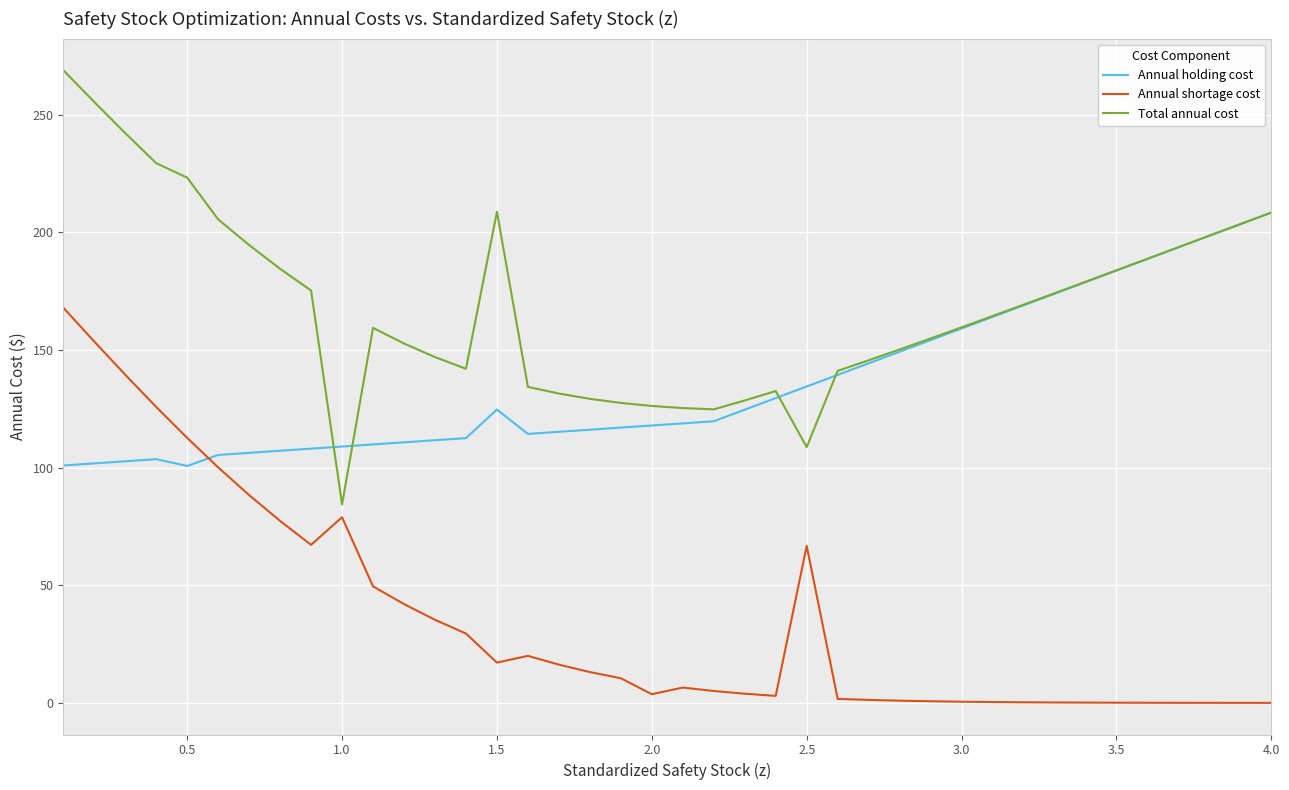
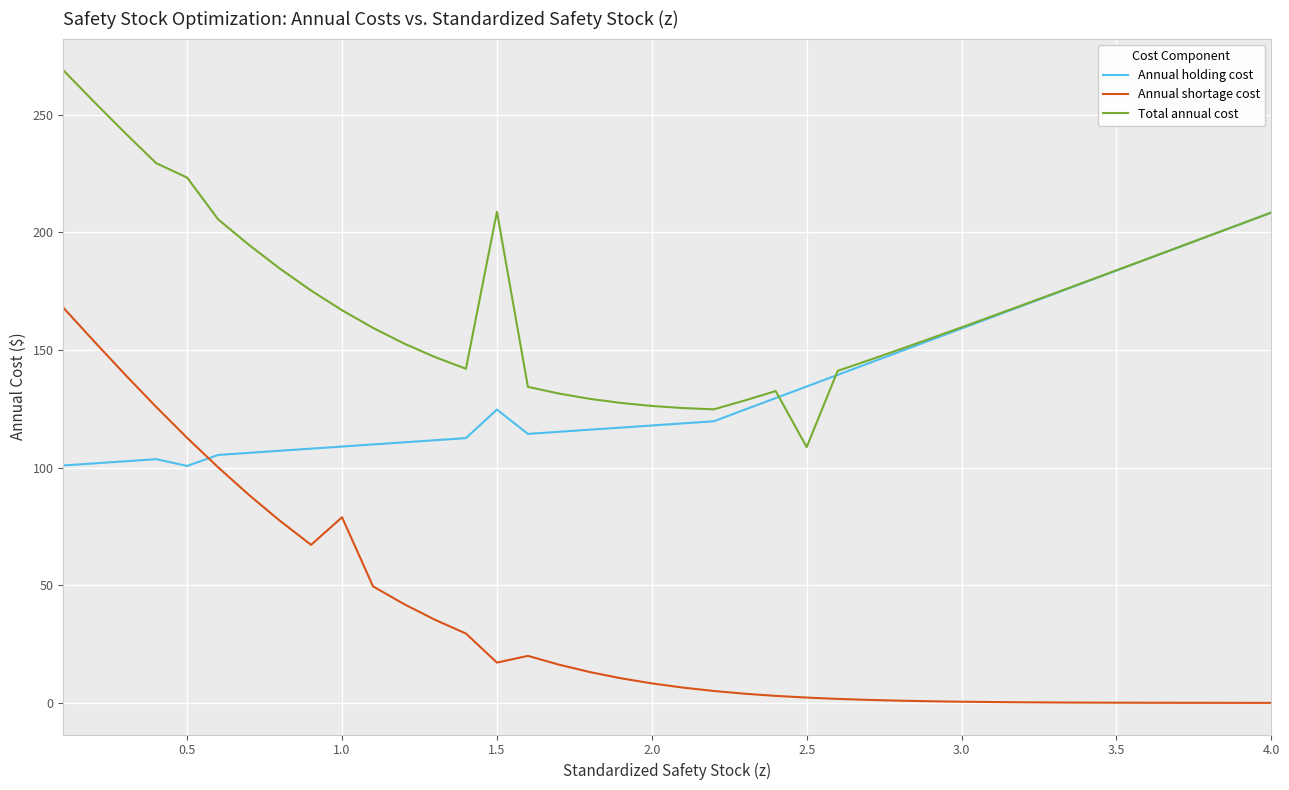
  {
    "Annual holding cost": {
      "0.5": 101,
      "1.0": 109,
      "1.5": 125,
      "2.0": 118,
      "2.5": 134
    },
    "Annual shortage cost": {
      "0.5": 113,
      "1.0": 79,
      "1.5": 17,
-     "2.0": 4,
-     "2.5": 67,
+     "2.0": 8,
+     "2.5": 2,
      "3.0": 1,
      "3.5": 0,
      "4.0": 0
    },
    "Total annual cost": {
      "0.5": 223,
-     "1.0": 84,
+     "1.0": 167,
      "1.5": 209,
      "2.0": 126,
      "2.5": 109
    }
  }
